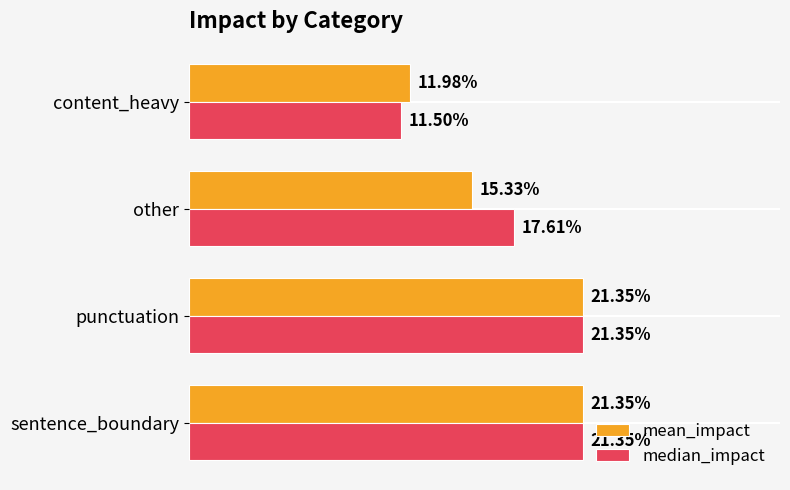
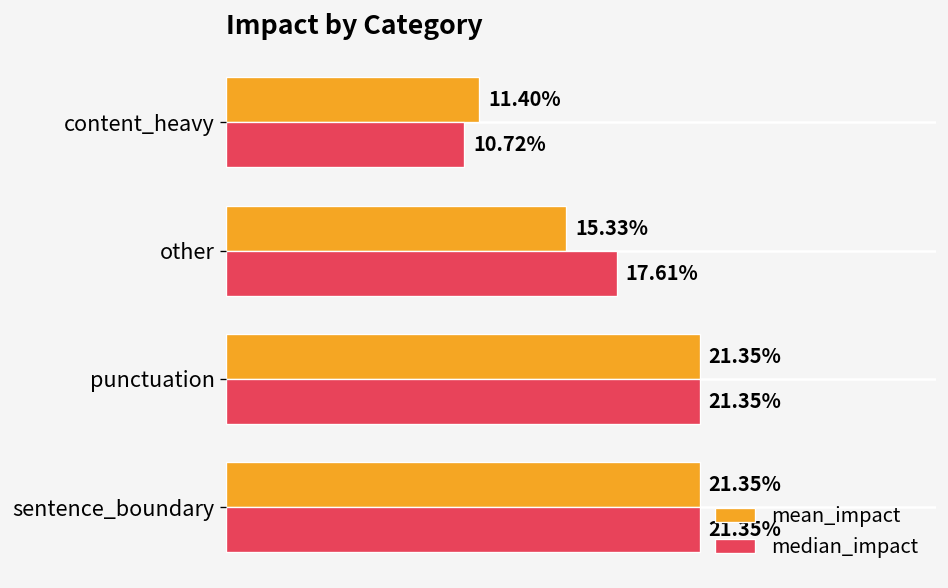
  {
    "mean_impact": {
-     "content_heavy": "11.98%",
+     "content_heavy": "11.40%",
      "other": "15.33%",
      "punctuation": "21.35%",
      "sentence_boundary": "21.35%"
    },
    "median_impact": {
-     "content_heavy": "11.50%",
+     "content_heavy": "10.72%",
      "other": "17.61%",
      "punctuation": "21.35%",
      "sentence_boundary": "21.35%"
    }
  }
